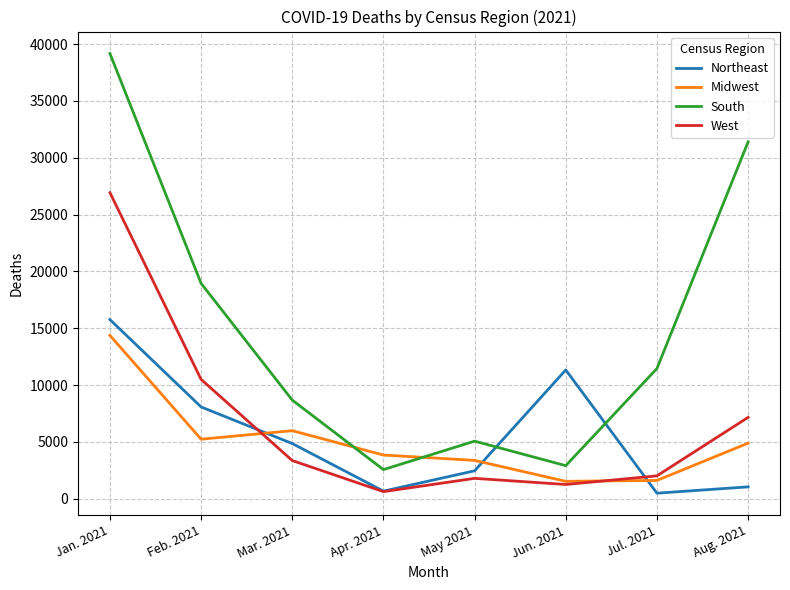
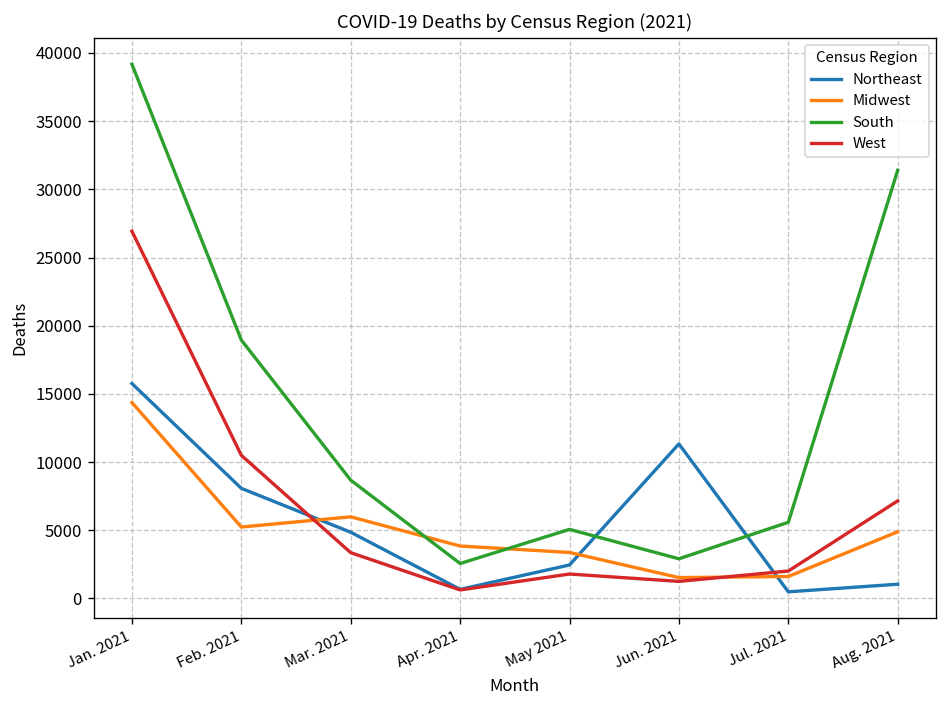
  {
    "Northeast": {
      "Jan. 2021": 15800,
      "Feb. 2021": 8100,
      "Mar. 2021": 4900,
      "May 2021": 2500,
      "Jun. 2021": 11300,
      "Jul. 2021": 500,
      "Aug. 2021": 1000
    },
    "Midwest": {
      "Jan. 2021": 14400,
      "Feb. 2021": 5200,
      "Mar. 2021": 6000,
      "Apr. 2021": 3800,
      "May 2021": 3400,
      "Jun. 2021": 1500,
      "Jul. 2021": 1600,
      "Aug. 2021": 4900
    },
    "South": {
      "Jan. 2021": 39200,
      "Feb. 2021": 18900,
      "Mar. 2021": 8700,
      "Apr. 2021": 2600,
      "May 2021": 5100,
      "Jun. 2021": 2900,
-     "Jul. 2021": 11500,
+     "Jul. 2021": 5600,
      "Aug. 2021": 31400
    },
    "West": {
      "Jan. 2021": 26900,
      "Feb. 2021": 10500,
      "Mar. 2021": 3400,
      "May 2021": 1800,
      "Jun. 2021": 1300,
      "Jul. 2021": 2000,
      "Aug. 2021": 7200
    }
  }
